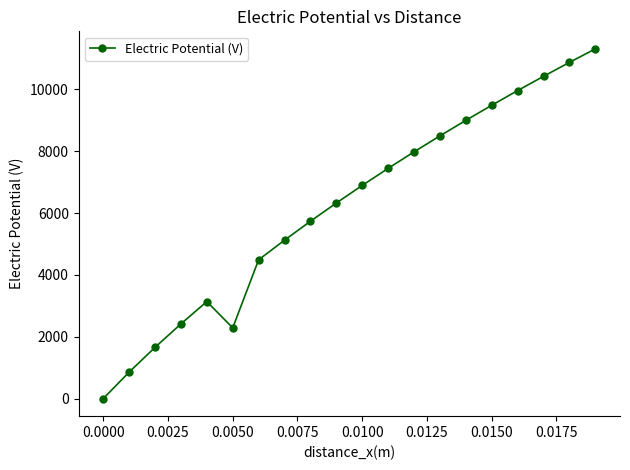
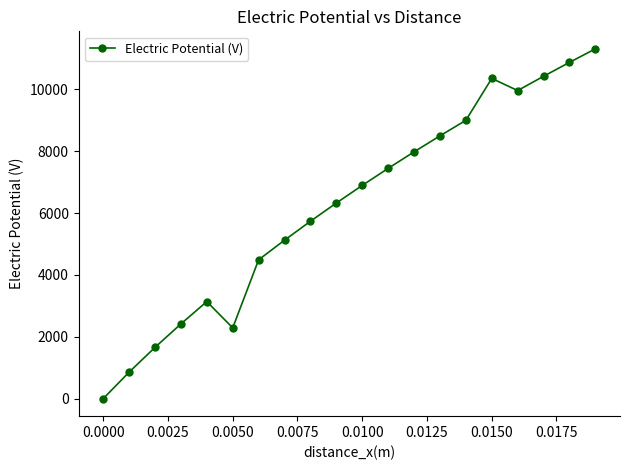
  {
    "0.0000": 0,
    "0.0050": 2300,
    "0.0100": 6900,
-   "0.0150": 9500
+   "0.0150": 10400
  }
